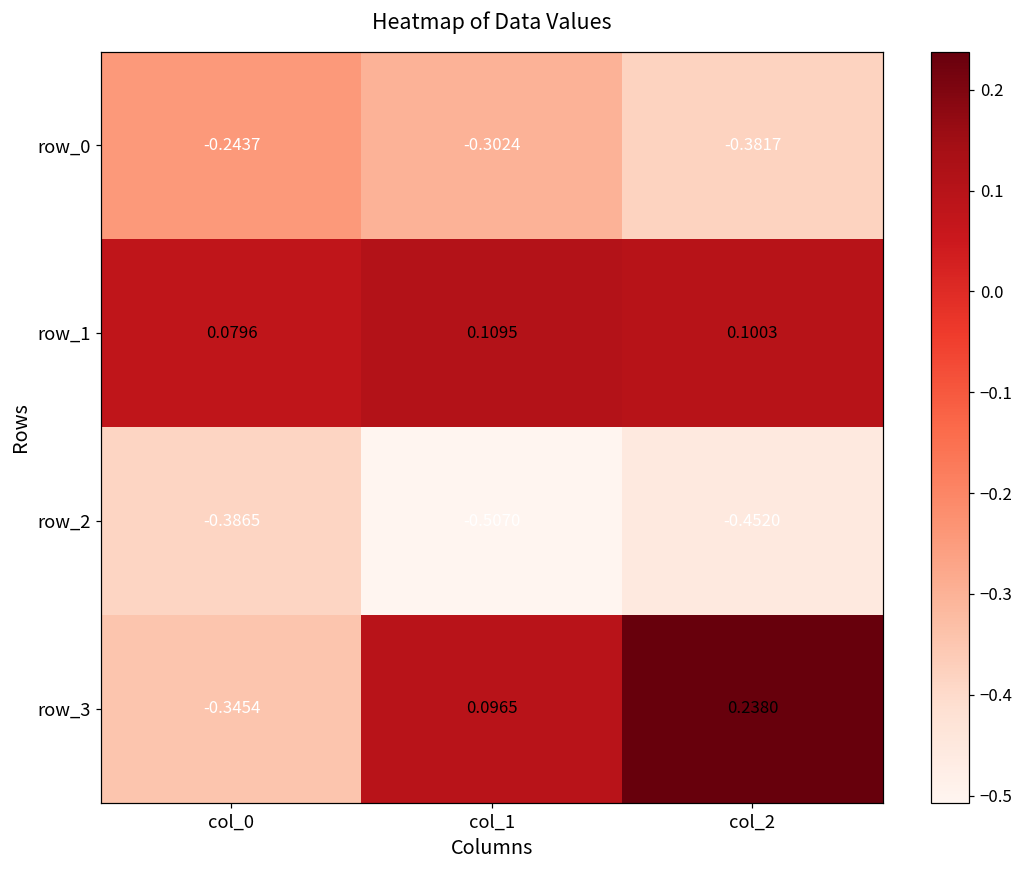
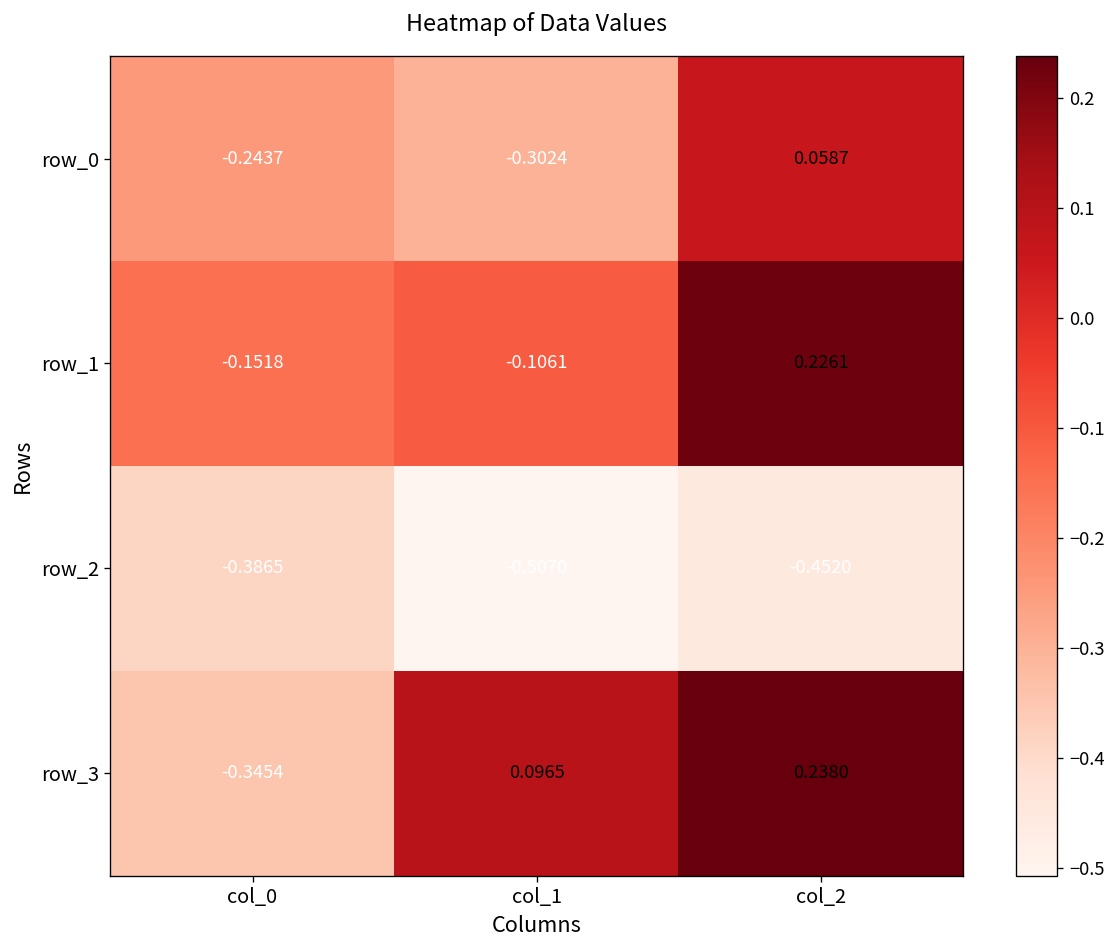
  {
    "row_0": {
      "col_0": -0.2437,
      "col_1": -0.3024,
-     "col_2": -0.3817
+     "col_2": 0.0587
    },
    "row_1": {
-     "col_0": 0.0796,
-     "col_1": 0.1095,
-     "col_2": 0.1003
+     "col_0": -0.1518,
+     "col_1": -0.1061,
+     "col_2": 0.2261
    },
    "row_2": {
      "col_0": -0.3865
    },
    "row_3": {
      "col_0": -0.3454,
      "col_1": 0.0965,
      "col_2": 0.2380
    }
  }
